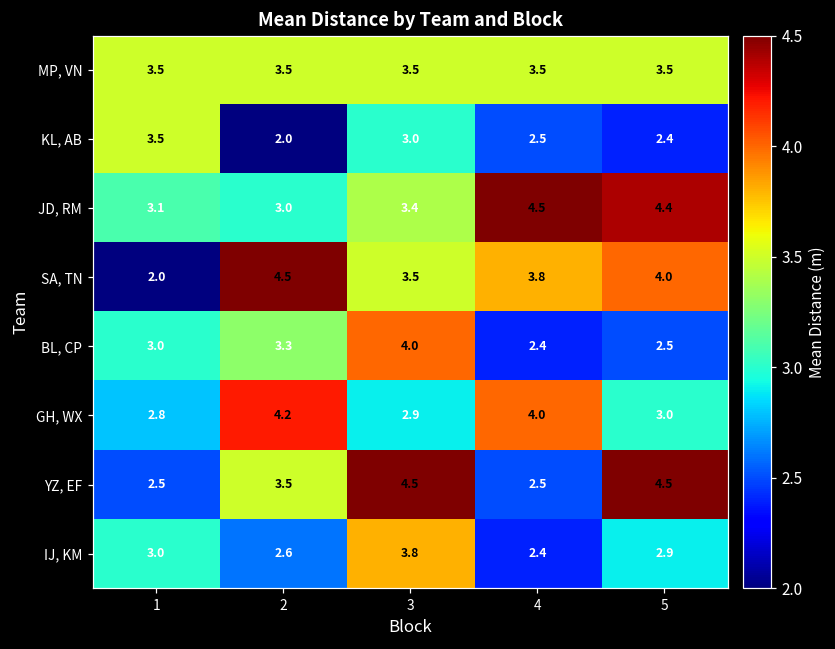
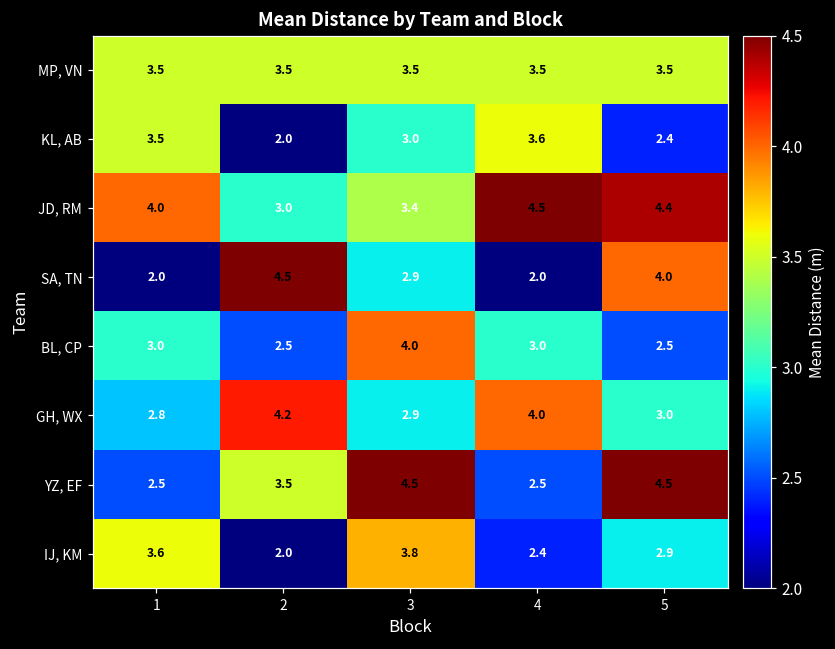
  {
    "MP, VN": {
      "1": 3.5,
      "2": 3.5,
      "3": 3.5,
      "4": 3.5,
      "5": 3.5
    },
    "KL, AB": {
      "1": 3.5,
      "2": 2.0,
      "3": 3.0,
-     "4": 2.5,
+     "4": 3.6,
      "5": 2.4
    },
    "JD, RM": {
-     "1": 3.1,
+     "1": 4.0,
      "2": 3.0,
      "3": 3.4,
      "4": 4.5,
      "5": 4.4
    },
    "SA, TN": {
      "1": 2.0,
      "2": 4.5,
-     "3": 3.5,
-     "4": 3.8,
+     "3": 2.9,
+     "4": 2.0,
      "5": 4.0
    },
    "BL, CP": {
      "1": 3.0,
-     "2": 3.3,
+     "2": 2.5,
      "3": 4.0,
-     "4": 2.4,
+     "4": 3.0,
      "5": 2.5
    },
    "GH, WX": {
      "1": 2.8,
      "2": 4.2,
      "3": 2.9,
      "4": 4.0,
      "5": 3.0
    },
    "YZ, EF": {
      "1": 2.5,
      "2": 3.5,
      "3": 4.5,
      "4": 2.5,
      "5": 4.5
    },
    "IJ, KM": {
-     "1": 3.0,
-     "2": 2.6,
+     "1": 3.6,
+     "2": 2.0,
      "3": 3.8,
      "4": 2.4,
      "5": 2.9
    }
  }
